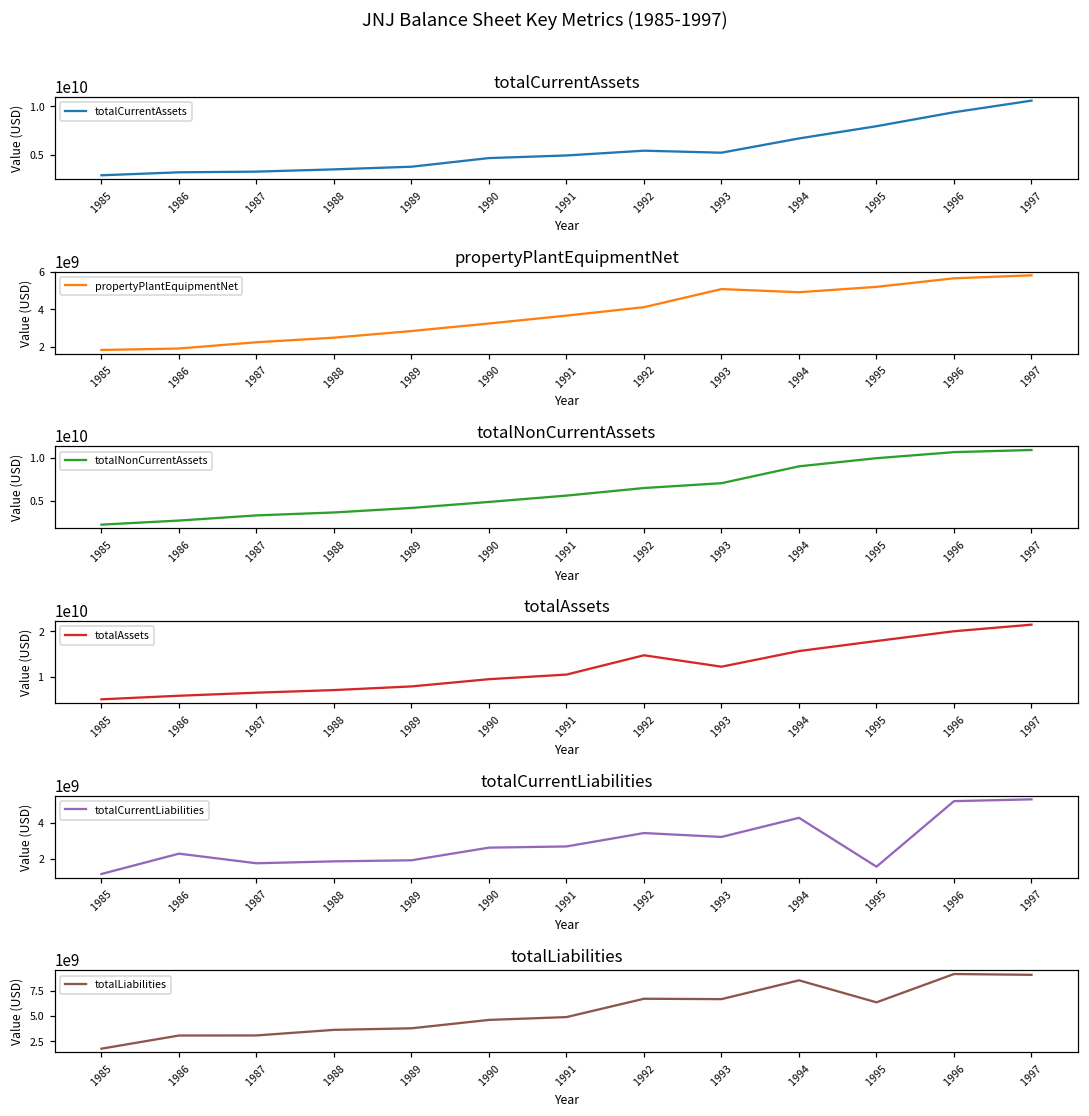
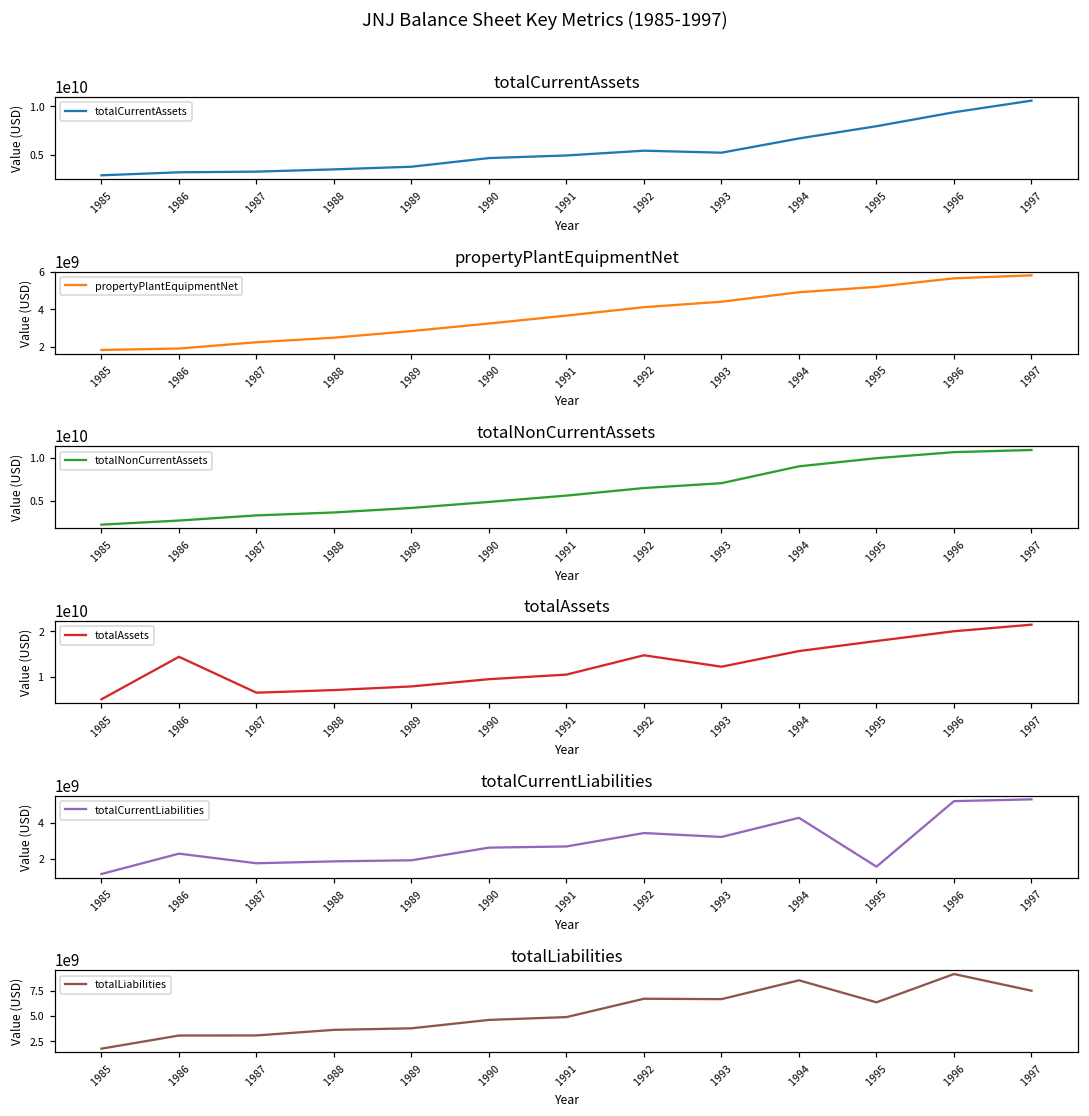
  {
    "totalCurrentAssets": {
      "1985": 3000000000,
      "1986": 3000000000,
      "1987": 3000000000,
      "1988": 4000000000,
      "1989": 4000000000,
      "1990": 5000000000,
      "1991": 5000000000,
      "1992": 5000000000,
      "1993": 5000000000,
      "1994": 7000000000,
      "1995": 8000000000,
      "1996": 9000000000,
      "1997": 11000000000
    },
    "propertyPlantEquipmentNet": {
      "1985": 1800000000,
      "1986": 1900000000,
      "1987": 2300000000,
      "1988": 2500000000,
      "1989": 2800000000,
      "1990": 3200000000,
      "1991": 3700000000,
      "1992": 4100000000,
-     "1993": 5100000000,
+     "1993": 4400000000,
      "1994": 4900000000,
      "1995": 5200000000,
      "1996": 5700000000,
      "1997": 5800000000
    },
    "totalNonCurrentAssets": {
      "1985": 2000000000,
      "1986": 3000000000,
      "1987": 3000000000,
      "1988": 4000000000,
      "1989": 4000000000,
      "1990": 5000000000,
      "1991": 6000000000,
      "1992": 6000000000,
      "1993": 7000000000,
      "1994": 9000000000,
      "1995": 10000000000,
      "1996": 11000000000,
      "1997": 11000000000
    },
    "totalAssets": {
      "1985": 5000000000,
-     "1986": 6000000000,
+     "1986": 14000000000,
      "1987": 7000000000,
      "1988": 7000000000,
      "1989": 8000000000,
      "1990": 10000000000,
      "1991": 11000000000,
      "1992": 15000000000,
      "1993": 12000000000,
      "1994": 16000000000,
      "1995": 18000000000,
      "1996": 20000000000,
      "1997": 21000000000
    },
    "totalCurrentLiabilities": {
      "1985": 1200000000,
      "1986": 2300000000,
      "1987": 1800000000,
      "1988": 1900000000,
      "1989": 1900000000,
      "1990": 2600000000,
      "1991": 2700000000,
      "1992": 3400000000,
      "1993": 3200000000,
      "1994": 4300000000,
      "1995": 1600000000,
      "1996": 5200000000,
      "1997": 5300000000
    },
    "totalLiabilities": {
      "1985": 2000000000,
      "1986": 3000000000,
      "1987": 3000000000,
      "1988": 4000000000,
      "1989": 4000000000,
      "1990": 5000000000,
      "1991": 5000000000,
      "1992": 7000000000,
      "1993": 7000000000,
      "1994": 9000000000,
      "1995": 6000000000,
      "1996": 9000000000,
-     "1997": 9000000000
+     "1997": 8000000000
    }
  }
